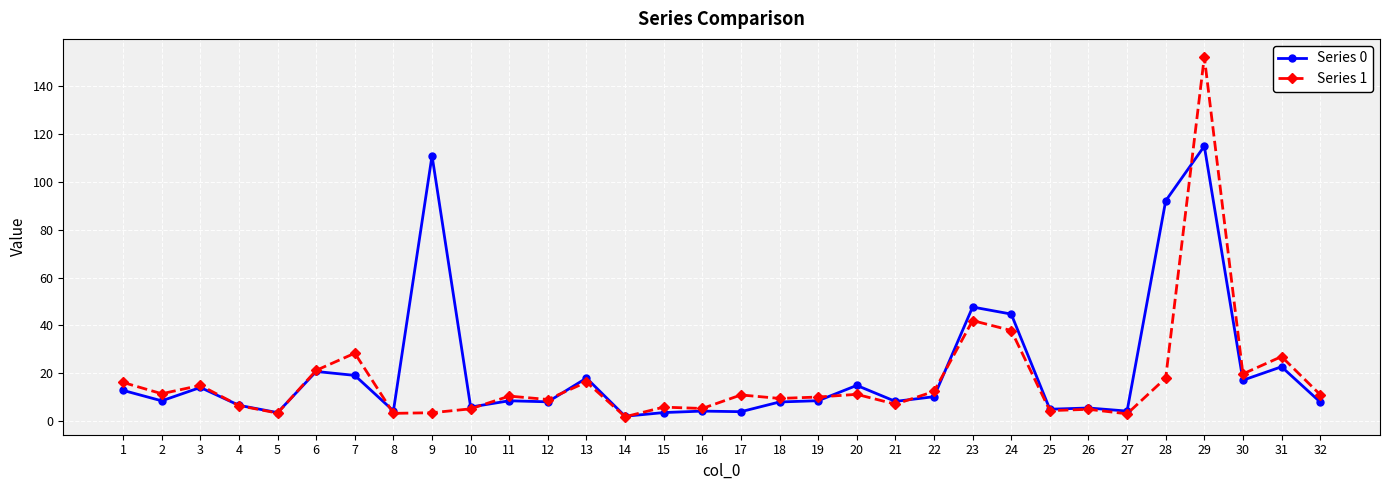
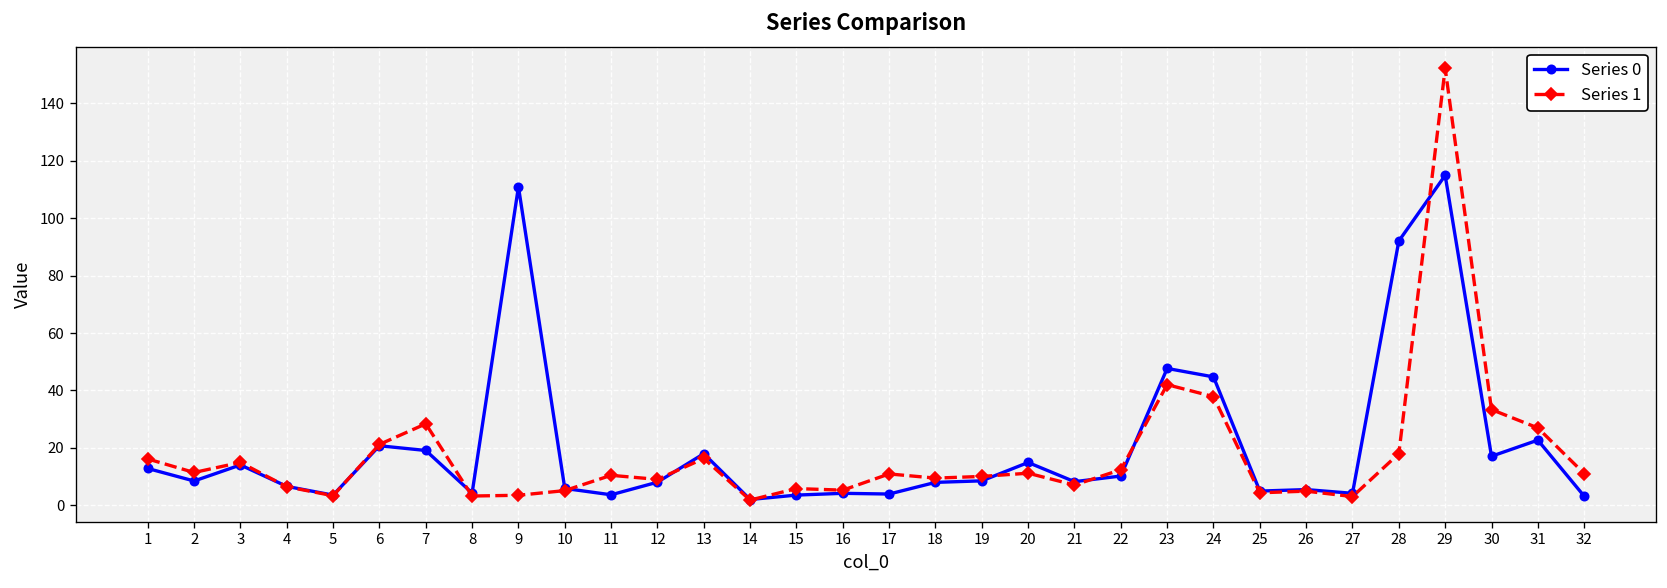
  {
    "Series 0": {
      "1": 13,
      "2": 8,
      "7": 19,
      "9": 111,
-     "11": 8,
+     "11": 4,
      "13": 18,
      "15": 4,
      "16": 4,
      "17": 4,
      "18": 8,
      "19": 9,
      "20": 15,
      "21": 8,
      "22": 10,
      "23": 48,
      "24": 45,
      "27": 4,
      "28": 92,
      "29": 115,
      "30": 17,
      "31": 23,
-     "32": 8
+     "32": 3
    },
    "Series 1": {
      "1": 16,
      "2": 11,
      "7": 28,
      "9": 3,
      "11": 10,
      "13": 16,
      "15": 6,
      "16": 5,
      "17": 11,
      "18": 9,
      "19": 10,
      "20": 11,
      "21": 7,
      "22": 12,
      "23": 42,
      "24": 38,
      "27": 3,
      "28": 18,
      "29": 152,
-     "30": 20,
+     "30": 33,
      "31": 27,
      "32": 11
    }
  }
